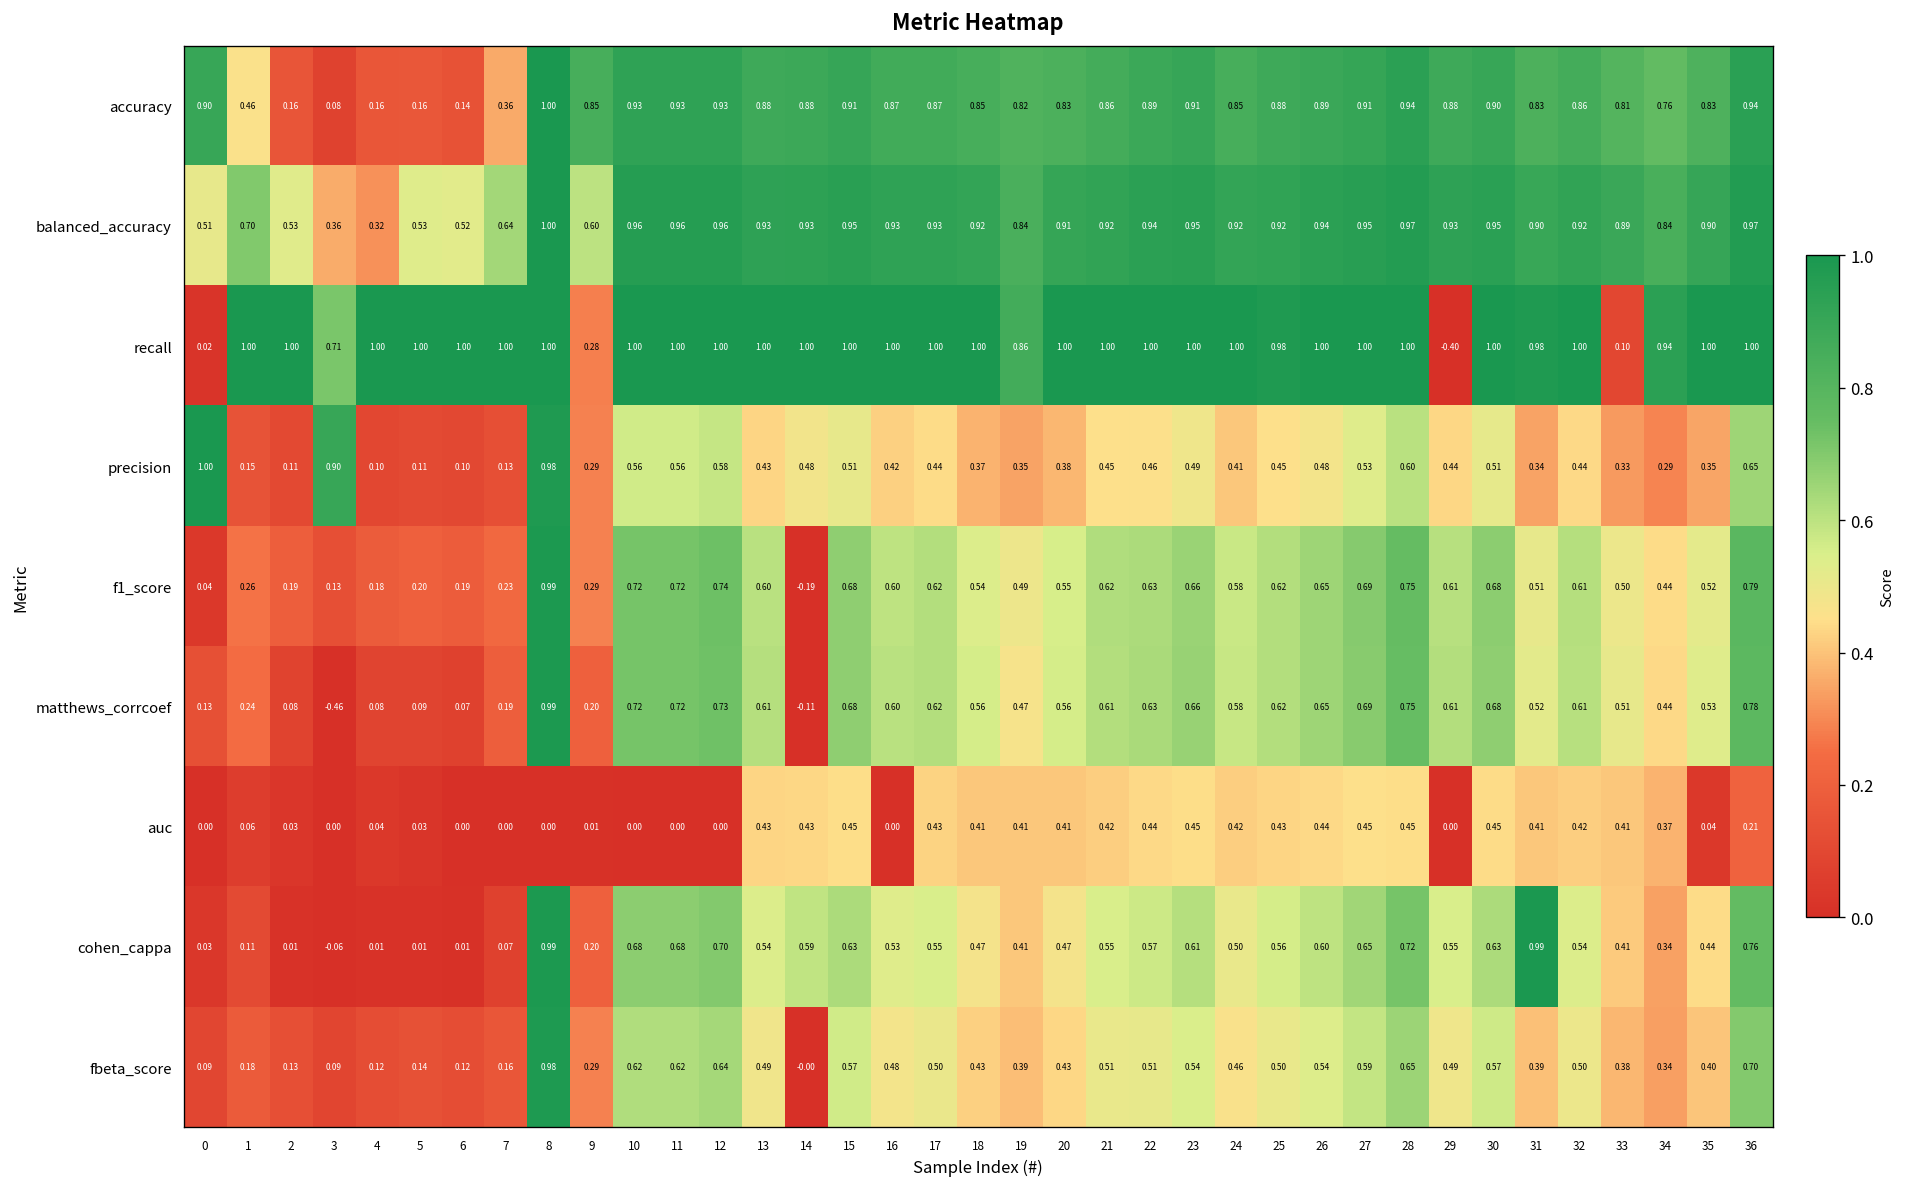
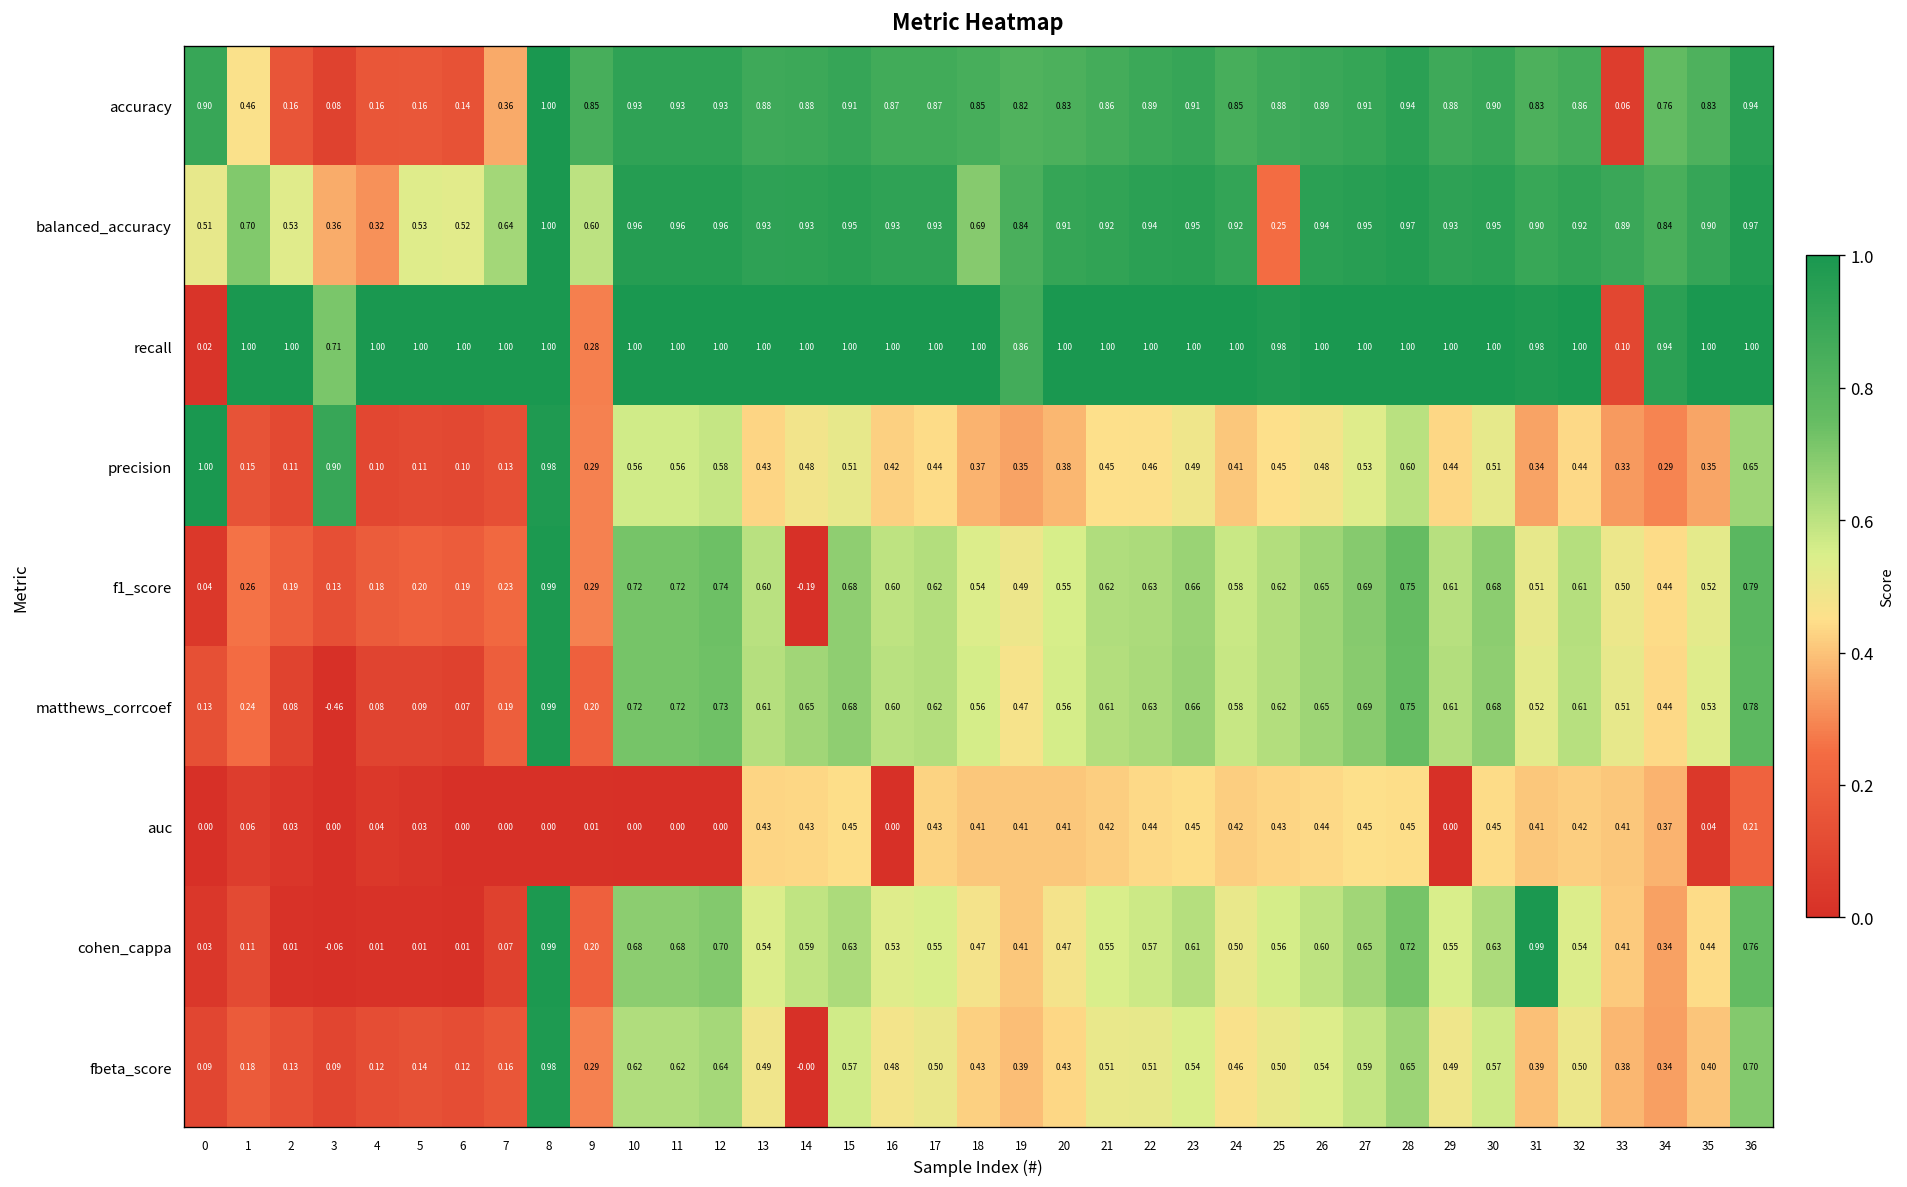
  {
    "accuracy": {
      "0": 0.90,
      "1": 0.46,
      "2": 0.16,
      "3": 0.08,
      "4": 0.16,
      "5": 0.16,
      "6": 0.14,
      "7": 0.36,
      "8": 1.00,
      "9": 0.85,
      "10": 0.93,
      "11": 0.93,
      "12": 0.93,
      "13": 0.88,
      "14": 0.88,
      "15": 0.91,
      "16": 0.87,
      "17": 0.87,
      "18": 0.85,
      "19": 0.82,
      "20": 0.83,
      "21": 0.86,
      "22": 0.89,
      "23": 0.91,
      "24": 0.85,
      "25": 0.88,
      "26": 0.89,
      "27": 0.91,
      "28": 0.94,
      "29": 0.88,
      "30": 0.90,
      "31": 0.83,
      "32": 0.86,
-     "33": 0.81,
+     "33": 0.06,
      "34": 0.76,
      "35": 0.83,
      "36": 0.94
    },
    "balanced_accuracy": {
      "0": 0.51,
      "1": 0.70,
      "2": 0.53,
      "3": 0.36,
      "4": 0.32,
      "5": 0.53,
      "6": 0.52,
      "7": 0.64,
      "8": 1.00,
      "9": 0.60,
      "10": 0.96,
      "11": 0.96,
      "12": 0.96,
      "13": 0.93,
      "14": 0.93,
      "15": 0.95,
      "16": 0.93,
      "17": 0.93,
-     "18": 0.92,
+     "18": 0.69,
      "19": 0.84,
      "20": 0.91,
      "21": 0.92,
      "22": 0.94,
      "23": 0.95,
      "24": 0.92,
-     "25": 0.92,
+     "25": 0.25,
      "26": 0.94,
      "27": 0.95,
      "28": 0.97,
      "29": 0.93,
      "30": 0.95,
      "31": 0.90,
      "32": 0.92,
      "33": 0.89,
      "34": 0.84,
      "35": 0.90,
      "36": 0.97
    },
    "recall": {
      "0": 0.02,
      "1": 1.00,
      "2": 1.00,
      "3": 0.71,
      "4": 1.00,
      "5": 1.00,
      "6": 1.00,
      "7": 1.00,
      "8": 1.00,
      "9": 0.28,
      "10": 1.00,
      "11": 1.00,
      "12": 1.00,
      "13": 1.00,
      "14": 1.00,
      "15": 1.00,
      "16": 1.00,
      "17": 1.00,
      "18": 1.00,
      "19": 0.86,
      "20": 1.00,
      "21": 1.00,
      "22": 1.00,
      "23": 1.00,
      "24": 1.00,
      "25": 0.98,
      "26": 1.00,
      "27": 1.00,
      "28": 1.00,
-     "29": -0.40,
+     "29": 1.00,
      "30": 1.00,
      "31": 0.98,
      "32": 1.00,
      "33": 0.10,
      "34": 0.94,
      "35": 1.00,
      "36": 1.00
    },
    "matthews_corrcoef": {
      "0": 0.13,
      "1": 0.24,
      "2": 0.08,
      "3": -0.46,
      "4": 0.08,
      "5": 0.09,
      "6": 0.07,
      "7": 0.19,
      "8": 0.99,
      "9": 0.20,
      "10": 0.72,
      "11": 0.72,
      "12": 0.73,
      "13": 0.61,
-     "14": -0.11,
+     "14": 0.65,
      "15": 0.68,
      "16": 0.60,
      "17": 0.62,
      "18": 0.56,
      "19": 0.47,
      "20": 0.56,
      "21": 0.61,
      "22": 0.63,
      "23": 0.66,
      "24": 0.58,
      "25": 0.62,
      "26": 0.65,
      "27": 0.69,
      "28": 0.75,
      "29": 0.61,
      "30": 0.68,
      "31": 0.52,
      "32": 0.61,
      "33": 0.51,
      "34": 0.44,
      "35": 0.53,
      "36": 0.78
    }
  }
